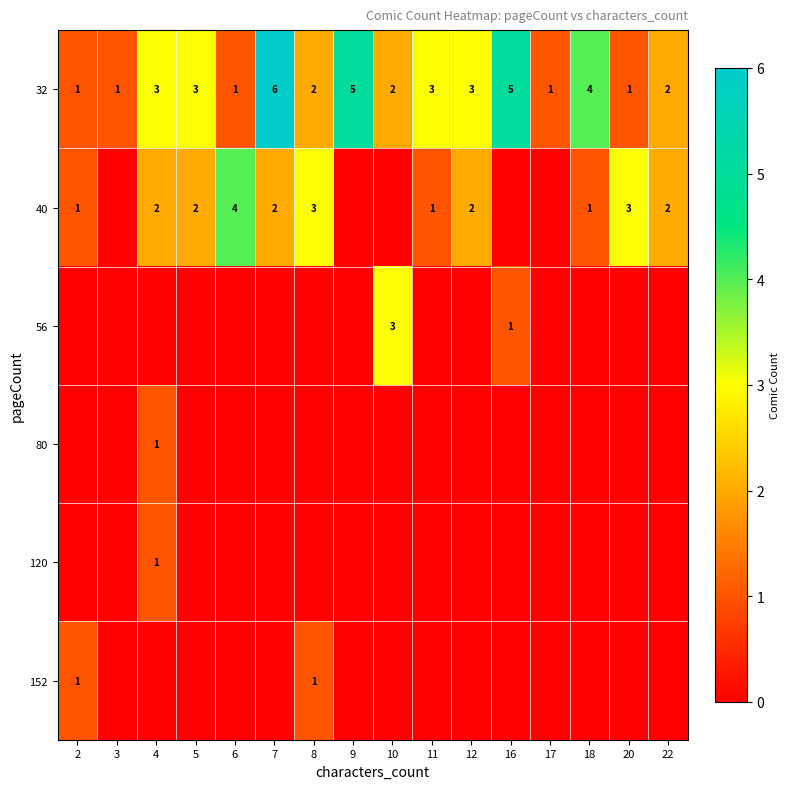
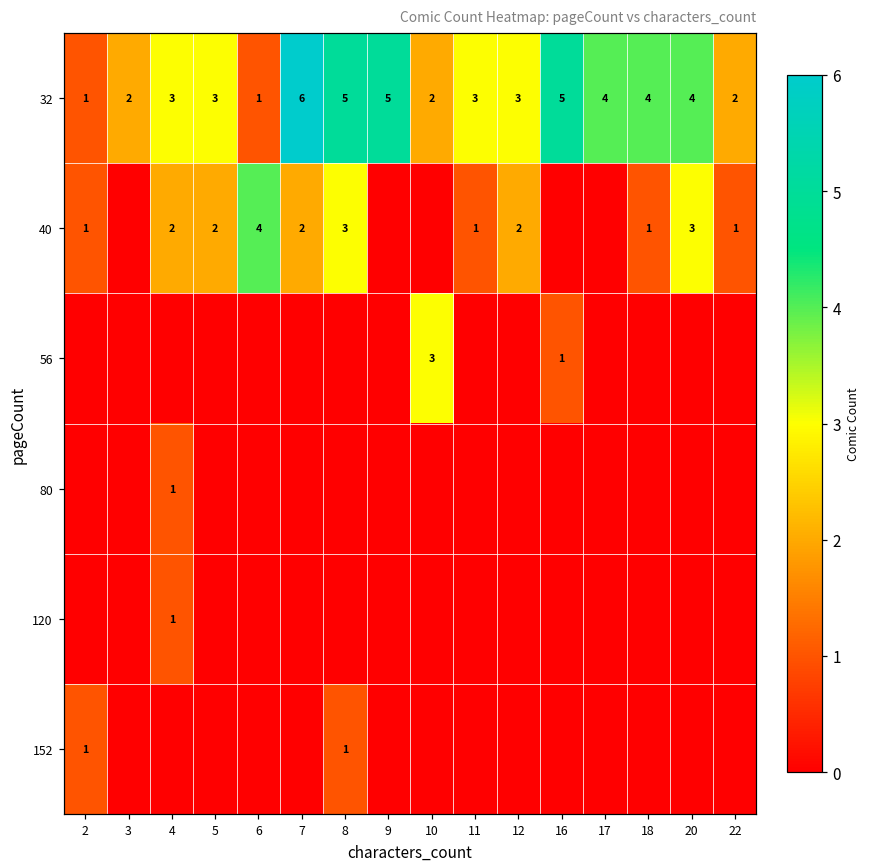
  {
    "32": {
      "2": 1,
-     "3": 1,
+     "3": 2,
      "4": 3,
      "5": 3,
      "6": 1,
      "7": 6,
-     "8": 2,
+     "8": 5,
      "9": 5,
      "10": 2,
      "11": 3,
      "12": 3,
      "16": 5,
-     "17": 1,
+     "17": 4,
      "18": 4,
-     "20": 1,
+     "20": 4,
      "22": 2
    },
    "40": {
      "2": 1,
      "4": 2,
      "5": 2,
      "6": 4,
      "7": 2,
      "8": 3,
      "11": 1,
      "12": 2,
      "18": 1,
      "20": 3,
-     "22": 2
+     "22": 1
    },
    "56": {
      "10": 3,
      "16": 1
    },
    "80": {
      "4": 1
    },
    "120": {
      "4": 1
    },
    "152": {
      "2": 1,
      "8": 1
    }
  }
